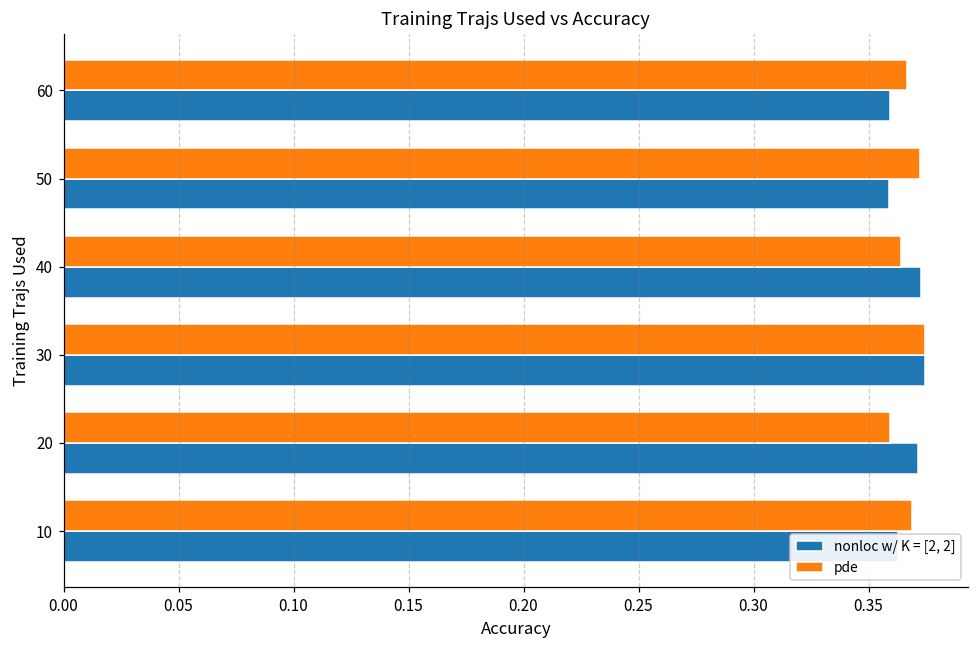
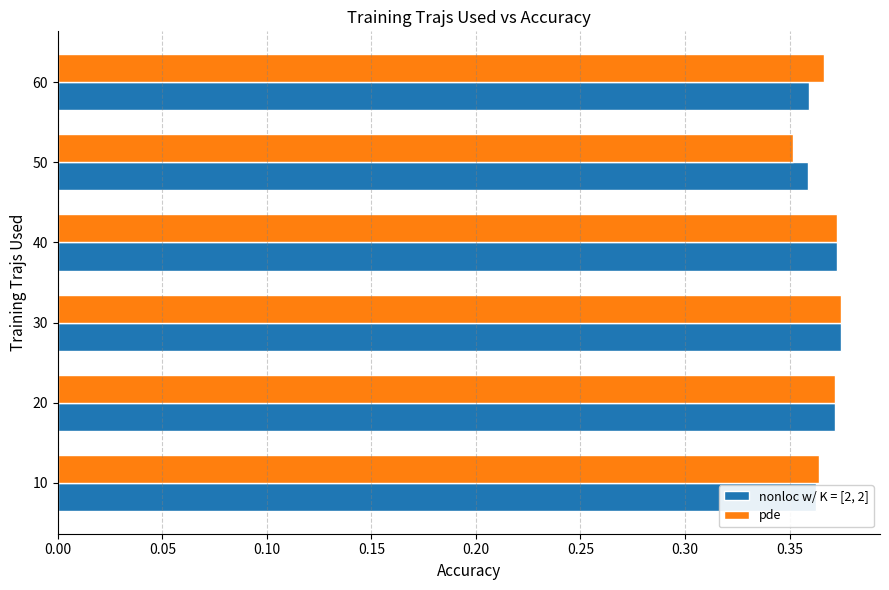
  {
    "nonloc w/ K = [2, 2]": {
      "60": 0.359,
      "50": 0.359,
      "40": 0.373,
      "30": 0.375,
      "20": 0.371
    },
    "pde": {
      "60": 0.367,
-     "50": 0.372,
-     "40": 0.364,
+     "50": 0.352,
+     "40": 0.373,
      "30": 0.375,
-     "20": 0.359,
-     "10": 0.369
+     "20": 0.371,
+     "10": 0.364
    }
  }
